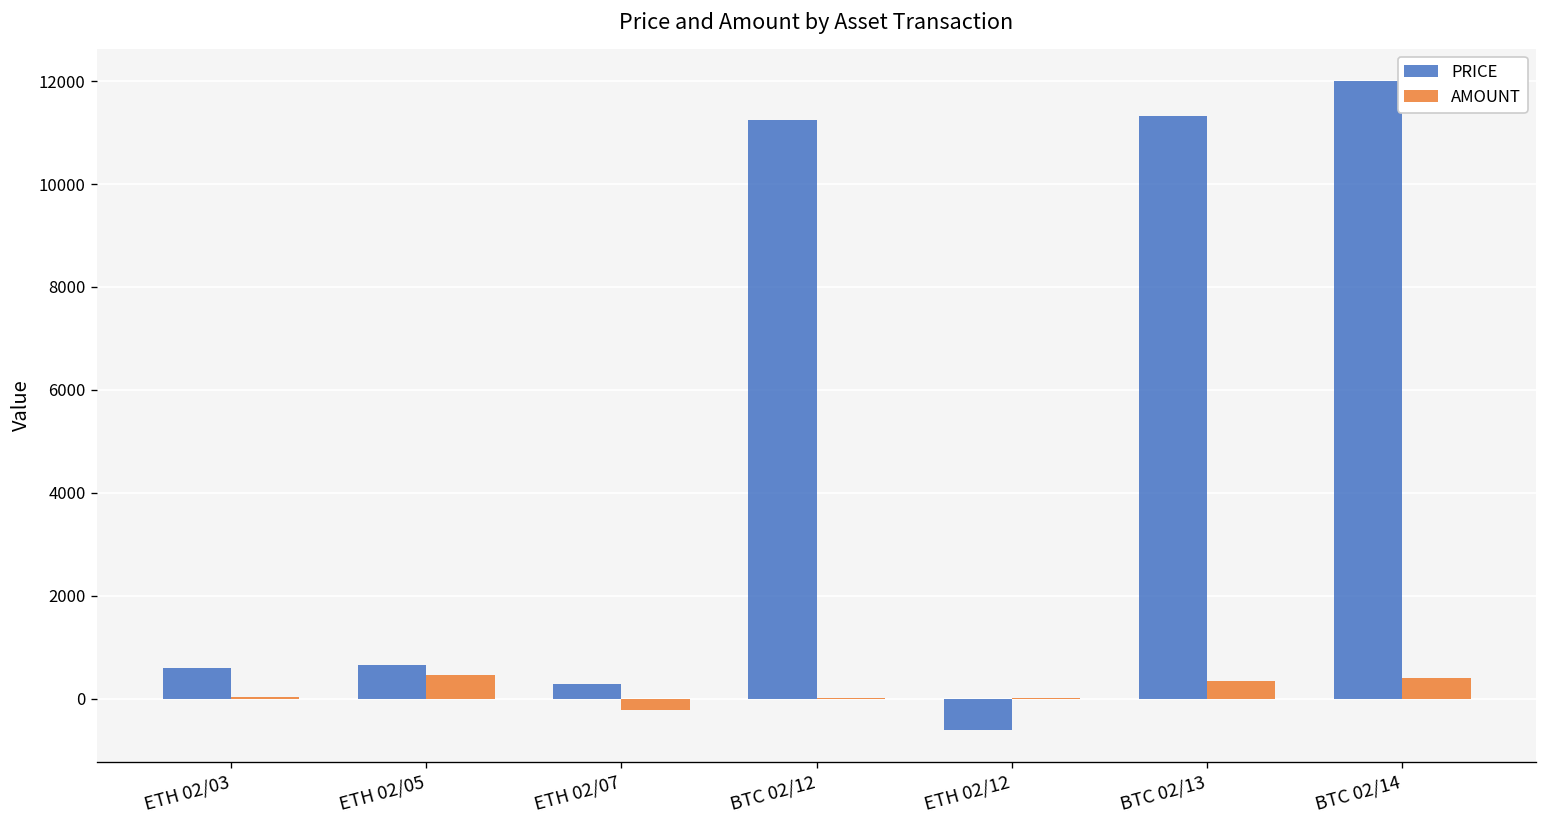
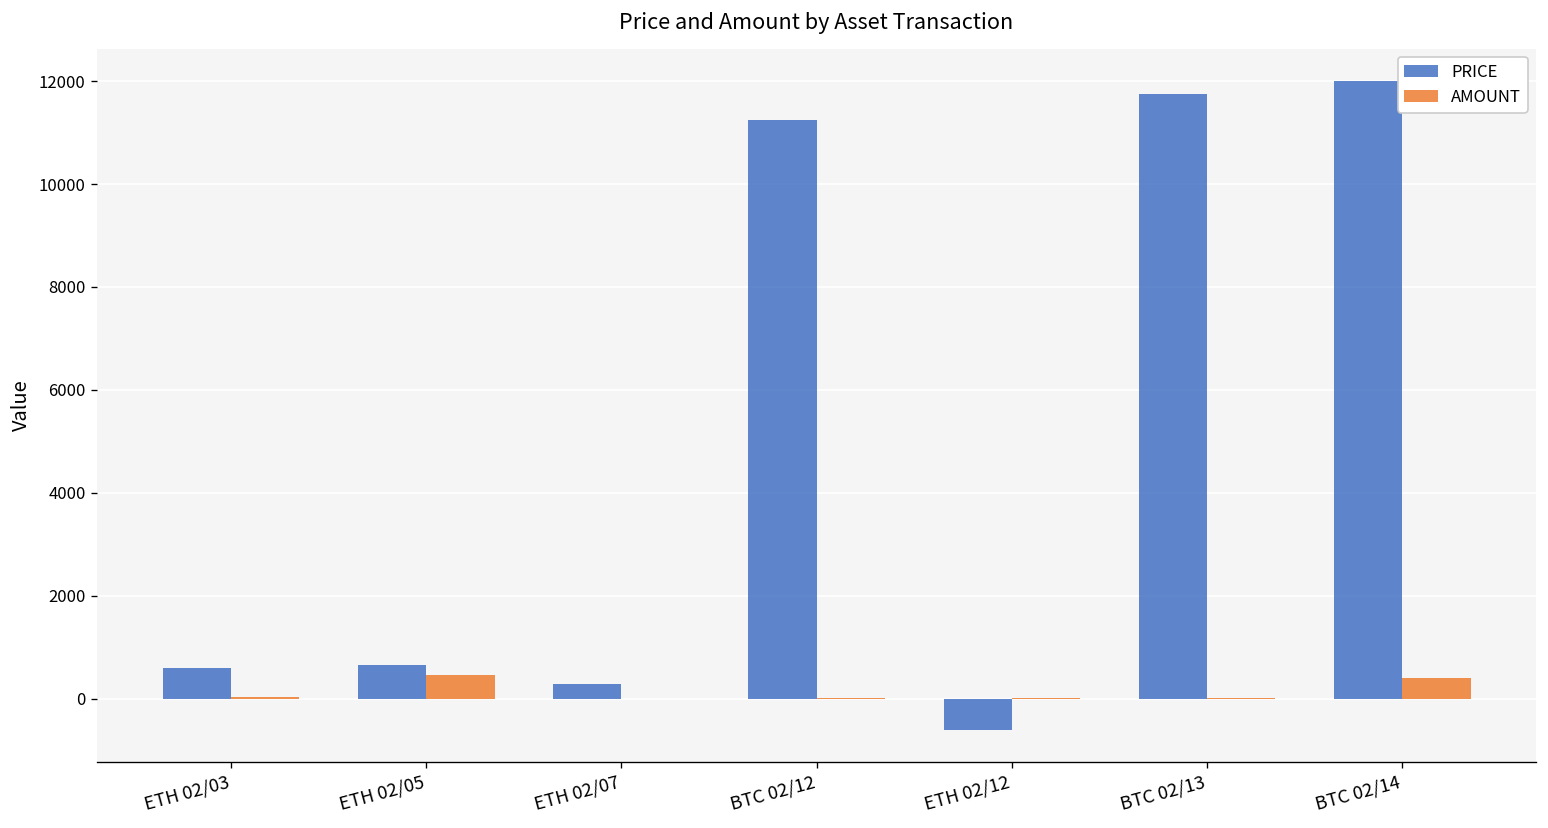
  {
    "PRICE": {
      "ETH 02/03": 600,
      "ETH 02/05": 700,
      "ETH 02/07": 300,
      "BTC 02/12": 11300,
      "ETH 02/12": -600,
-     "BTC 02/13": 11300,
+     "BTC 02/13": 11700,
      "BTC 02/14": 12000
    },
    "AMOUNT": {
      "ETH 02/05": 500,
-     "ETH 02/07": -200,
-     "BTC 02/13": 300,
+     "ETH 02/07": 0,
+     "BTC 02/13": 0,
      "BTC 02/14": 400
    }
  }
